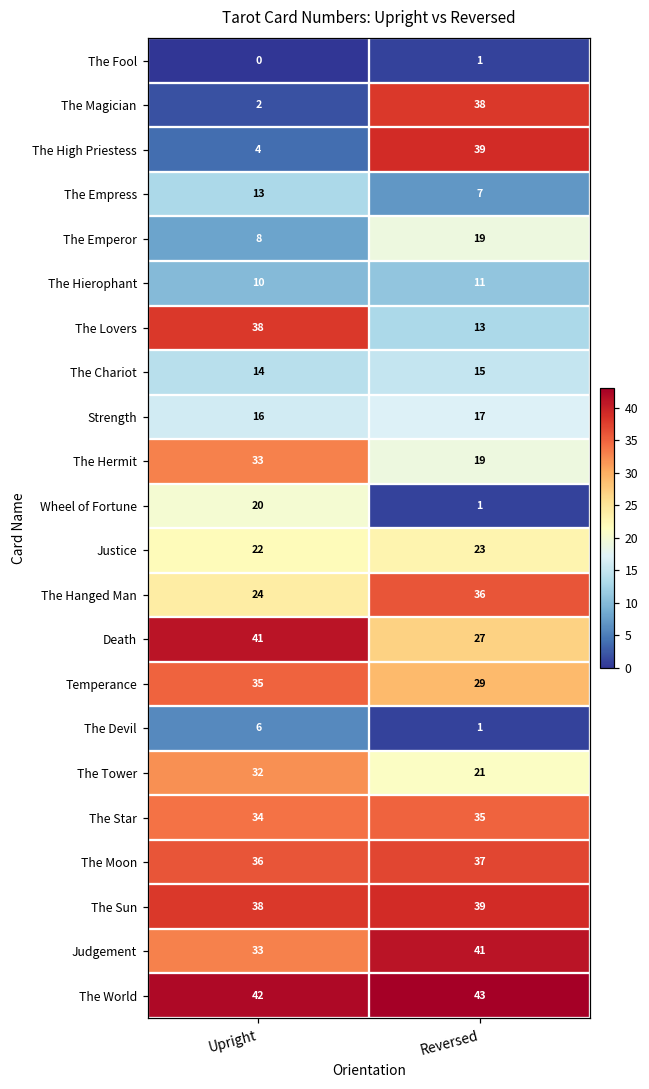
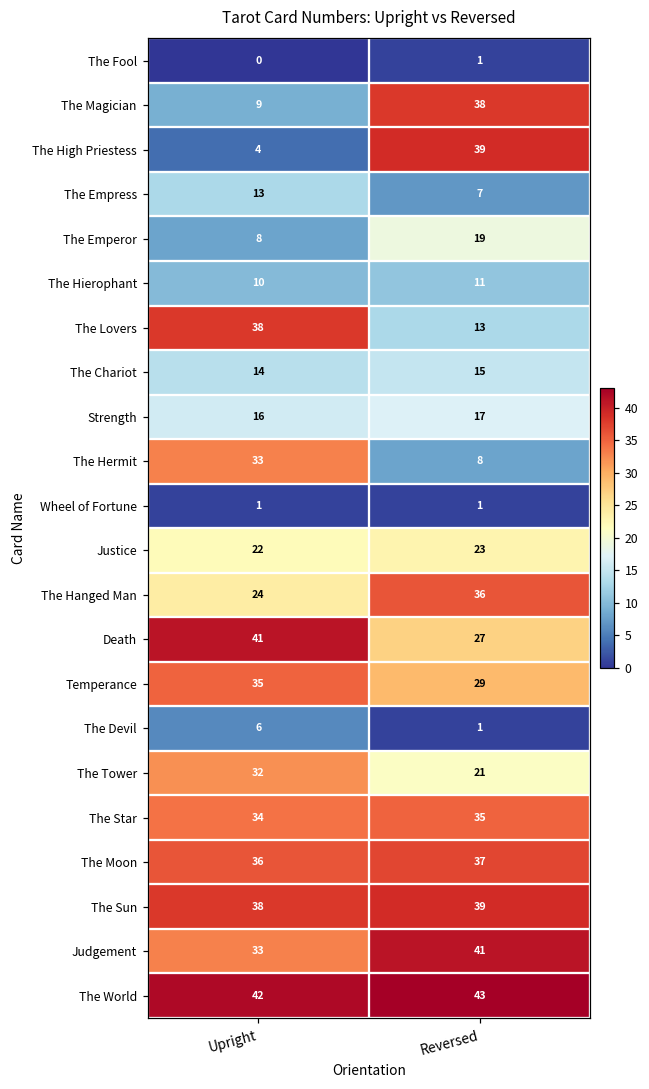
  {
    "The Fool": {
      "Upright": 0,
      "Reversed": 1
    },
    "The Magician": {
-     "Upright": 2,
+     "Upright": 9,
      "Reversed": 38
    },
    "The High Priestess": {
      "Upright": 4,
      "Reversed": 39
    },
    "The Empress": {
      "Upright": 13,
      "Reversed": 7
    },
    "The Emperor": {
      "Upright": 8,
      "Reversed": 19
    },
    "The Hierophant": {
      "Upright": 10,
      "Reversed": 11
    },
    "The Lovers": {
      "Upright": 38,
      "Reversed": 13
    },
    "The Chariot": {
      "Upright": 14,
      "Reversed": 15
    },
    "Strength": {
      "Upright": 16,
      "Reversed": 17
    },
    "The Hermit": {
      "Upright": 33,
-     "Reversed": 19
+     "Reversed": 8
    },
    "Wheel of Fortune": {
-     "Upright": 20,
+     "Upright": 1,
      "Reversed": 1
    },
    "Justice": {
      "Upright": 22,
      "Reversed": 23
    },
    "The Hanged Man": {
      "Upright": 24,
      "Reversed": 36
    },
    "Death": {
      "Upright": 41,
      "Reversed": 27
    },
    "Temperance": {
      "Upright": 35,
      "Reversed": 29
    },
    "The Devil": {
      "Upright": 6,
      "Reversed": 1
    },
    "The Tower": {
      "Upright": 32,
      "Reversed": 21
    },
    "The Star": {
      "Upright": 34,
      "Reversed": 35
    },
    "The Moon": {
      "Upright": 36,
      "Reversed": 37
    },
    "The Sun": {
      "Upright": 38,
      "Reversed": 39
    },
    "Judgement": {
      "Upright": 33,
      "Reversed": 41
    },
    "The World": {
      "Upright": 42,
      "Reversed": 43
    }
  }
